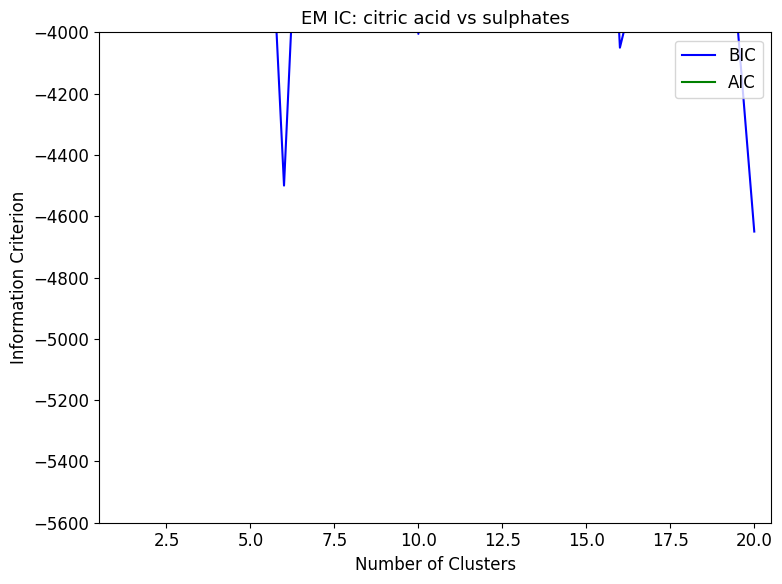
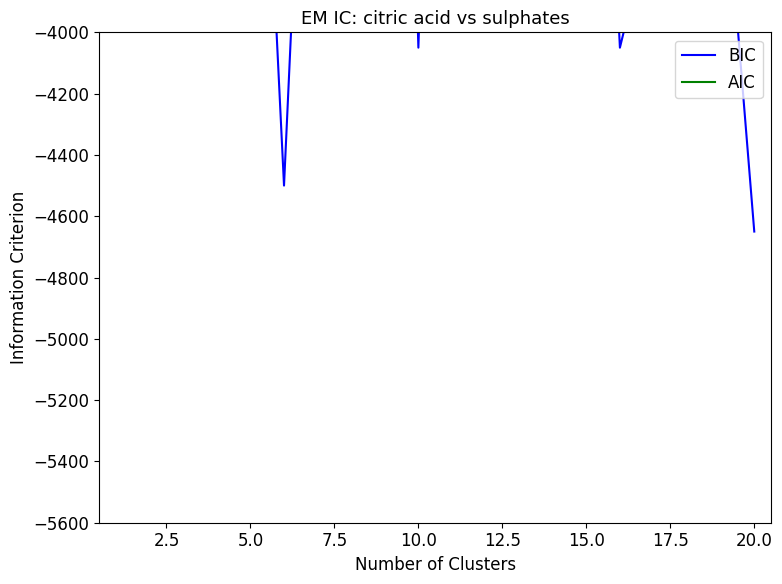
  {
    "BIC": {
-     "10.0": -4010,
+     "10.0": -4050,
      "20.0": -4650
    }
  }
